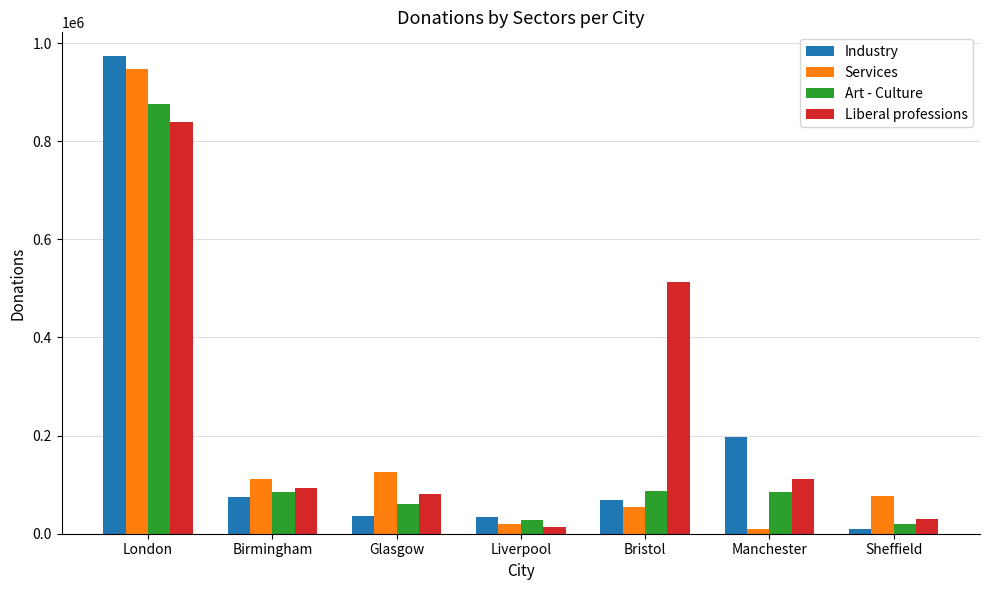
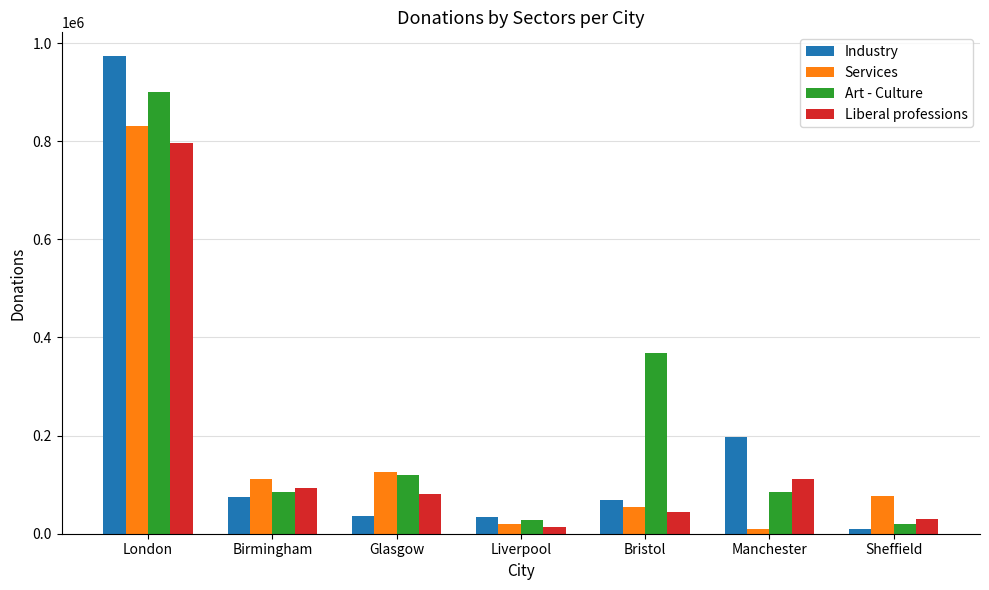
  {
    "Industry": {
      "London": 970000,
      "Birmingham": 80000,
      "Glasgow": 40000,
      "Liverpool": 30000,
      "Bristol": 70000,
      "Manchester": 200000,
      "Sheffield": 10000
    },
    "Services": {
-     "London": 950000,
+     "London": 830000,
      "Birmingham": 110000,
      "Glasgow": 120000,
      "Liverpool": 20000,
      "Bristol": 60000,
      "Manchester": 10000,
      "Sheffield": 80000
    },
    "Art - Culture": {
-     "London": 880000,
+     "London": 900000,
      "Birmingham": 90000,
-     "Glasgow": 60000,
+     "Glasgow": 120000,
      "Liverpool": 30000,
-     "Bristol": 90000,
+     "Bristol": 370000,
      "Manchester": 90000,
      "Sheffield": 20000
    },
    "Liberal professions": {
-     "London": 840000,
+     "London": 800000,
      "Birmingham": 90000,
      "Glasgow": 80000,
      "Liverpool": 10000,
-     "Bristol": 510000,
+     "Bristol": 40000,
      "Manchester": 110000,
      "Sheffield": 30000
    }
  }
